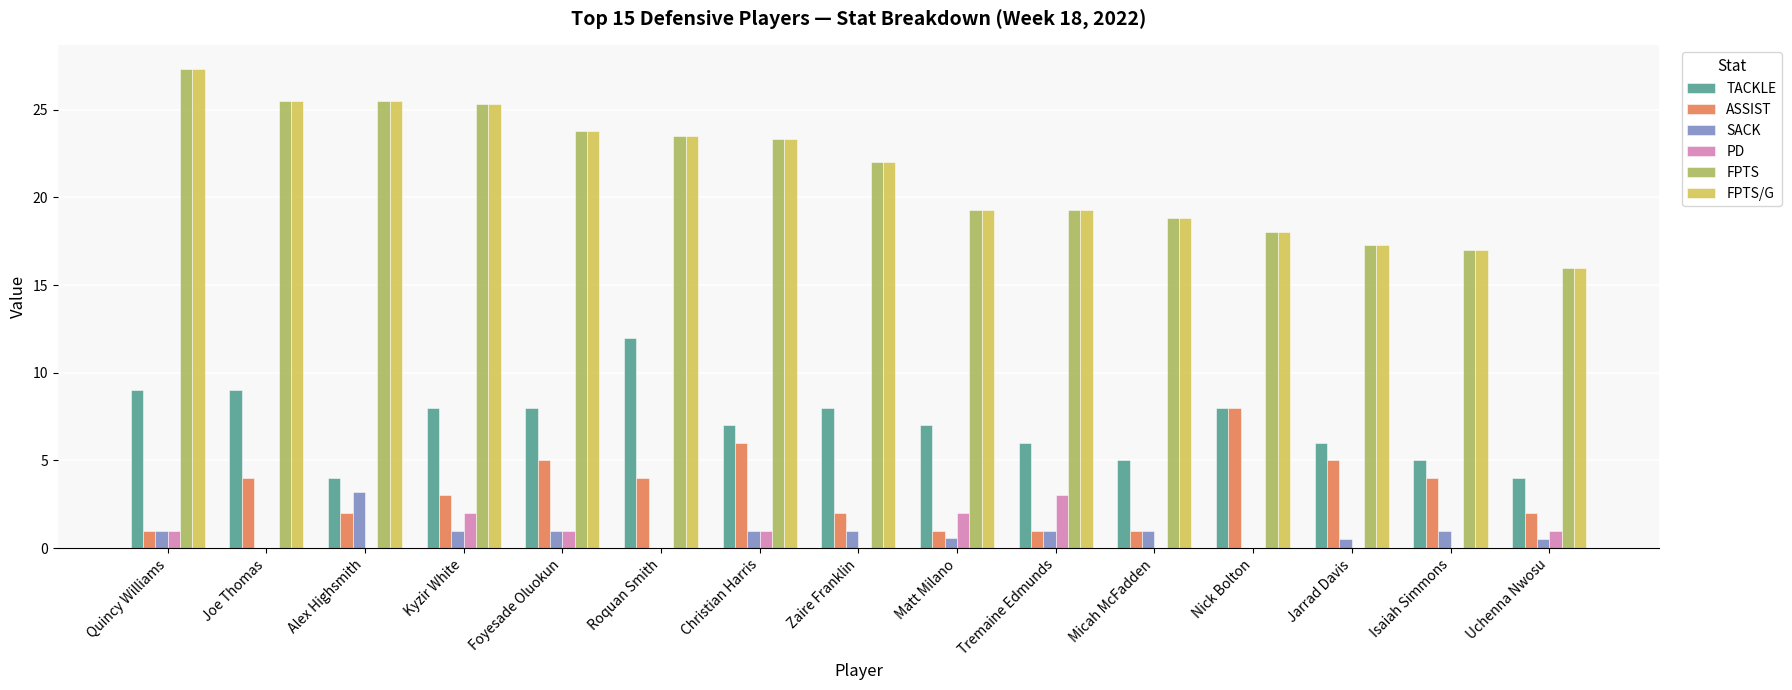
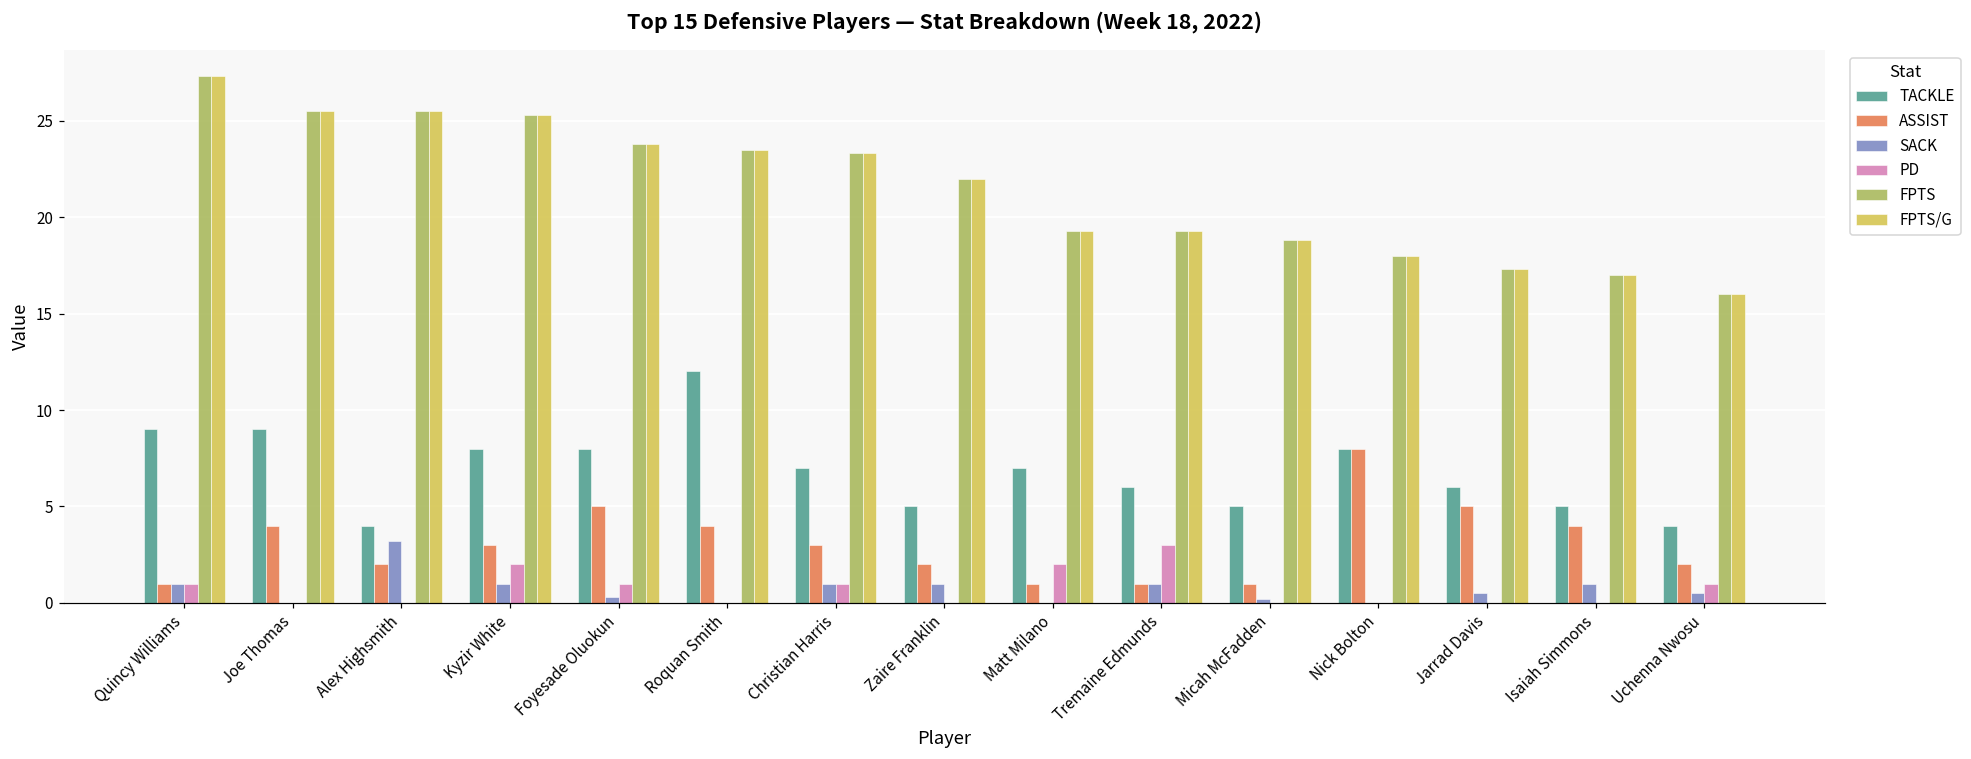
  {
    "TACKLE": {
      "Quincy Williams": 9,
      "Joe Thomas": 9,
      "Alex Highsmith": 4,
      "Kyzir White": 8,
      "Foyesade Oluokun": 8,
      "Roquan Smith": 12,
      "Christian Harris": 7,
-     "Zaire Franklin": 8,
+     "Zaire Franklin": 5,
      "Matt Milano": 7,
      "Tremaine Edmunds": 6,
      "Micah McFadden": 5,
      "Nick Bolton": 8,
      "Jarrad Davis": 6,
      "Isaiah Simmons": 5,
      "Uchenna Nwosu": 4
    },
    "ASSIST": {
      "Quincy Williams": 1,
      "Joe Thomas": 4,
      "Alex Highsmith": 2,
      "Kyzir White": 3,
      "Foyesade Oluokun": 5,
      "Roquan Smith": 4,
-     "Christian Harris": 6,
+     "Christian Harris": 3,
      "Zaire Franklin": 2,
      "Matt Milano": 1,
      "Tremaine Edmunds": 1,
      "Micah McFadden": 1,
      "Nick Bolton": 8,
      "Jarrad Davis": 5,
      "Isaiah Simmons": 4,
      "Uchenna Nwosu": 2
    },
    "SACK": {
      "Quincy Williams": 1.0,
      "Joe Thomas": 0.0,
      "Alex Highsmith": 3.2,
      "Kyzir White": 1.0,
-     "Foyesade Oluokun": 1.0,
+     "Foyesade Oluokun": 0.3,
      "Roquan Smith": 0.0,
      "Christian Harris": 1.0,
      "Zaire Franklin": 1.0,
-     "Matt Milano": 0.6,
+     "Matt Milano": 0.0,
      "Tremaine Edmunds": 1.0,
-     "Micah McFadden": 1.0,
+     "Micah McFadden": 0.2,
      "Nick Bolton": 0.0,
      "Jarrad Davis": 0.5,
      "Isaiah Simmons": 1.0,
      "Uchenna Nwosu": 0.5
    },
    "PD": {
      "Quincy Williams": 1.0,
      "Joe Thomas": 0.0,
      "Alex Highsmith": 0.0,
      "Kyzir White": 2.0,
      "Foyesade Oluokun": 1.0,
      "Roquan Smith": 0.0,
      "Christian Harris": 1.0,
      "Zaire Franklin": 0.0,
      "Matt Milano": 2.0,
      "Tremaine Edmunds": 3.0,
      "Micah McFadden": 0.0,
      "Nick Bolton": 0.0,
      "Jarrad Davis": 0.0,
      "Isaiah Simmons": 0.0,
      "Uchenna Nwosu": 1.0
    }
  }
